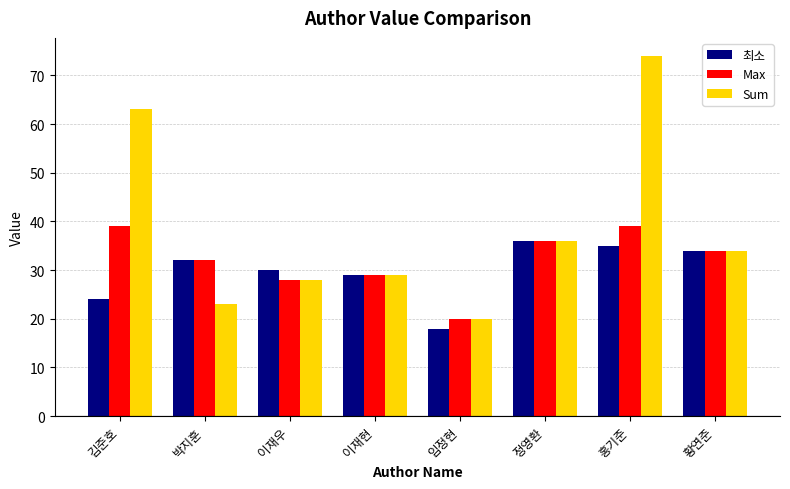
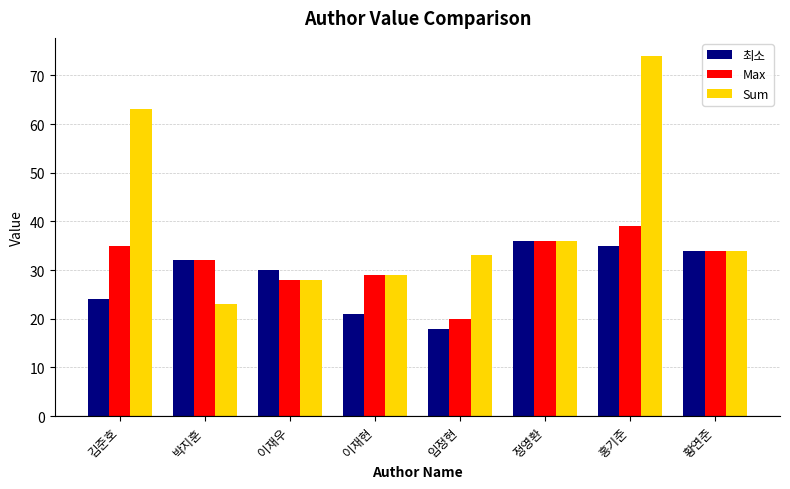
  {
    "최소": {
      "김준호": 24,
      "박지훈": 32,
      "이재우": 30,
-     "이재현": 29,
+     "이재현": 21,
      "임정현": 18,
      "정영환": 36,
      "홍기준": 35,
      "황연준": 34
    },
    "Max": {
-     "김준호": 39,
+     "김준호": 35,
      "박지훈": 32,
      "이재우": 28,
      "이재현": 29,
      "임정현": 20,
      "정영환": 36,
      "홍기준": 39,
      "황연준": 34
    },
    "Sum": {
      "김준호": 63,
      "박지훈": 23,
      "이재우": 28,
      "이재현": 29,
-     "임정현": 20,
+     "임정현": 33,
      "정영환": 36,
      "홍기준": 74,
      "황연준": 34
    }
  }
